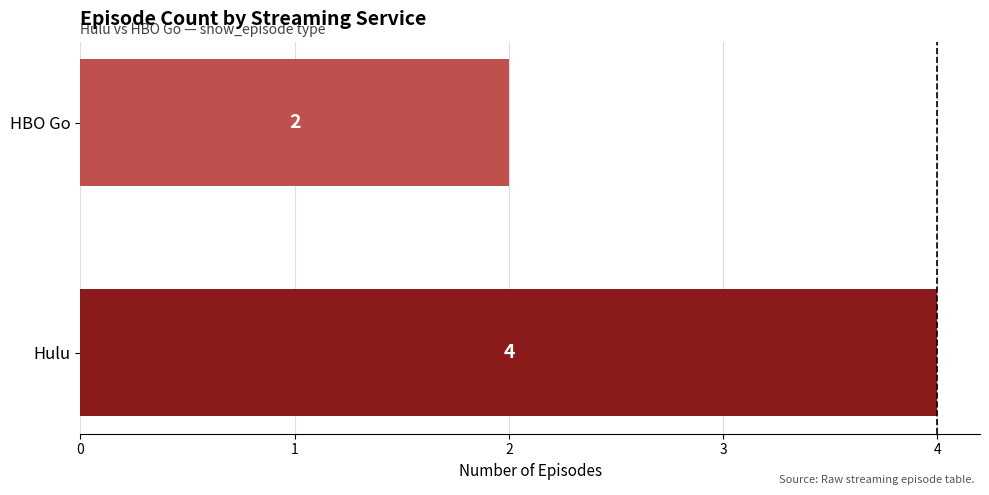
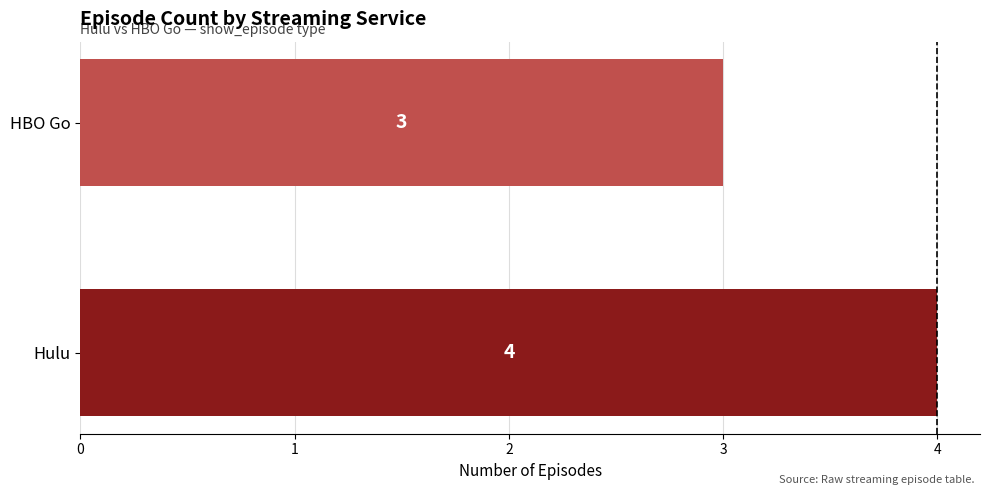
  {
-   "HBO Go": 2,
+   "HBO Go": 3,
    "Hulu": 4
  }
